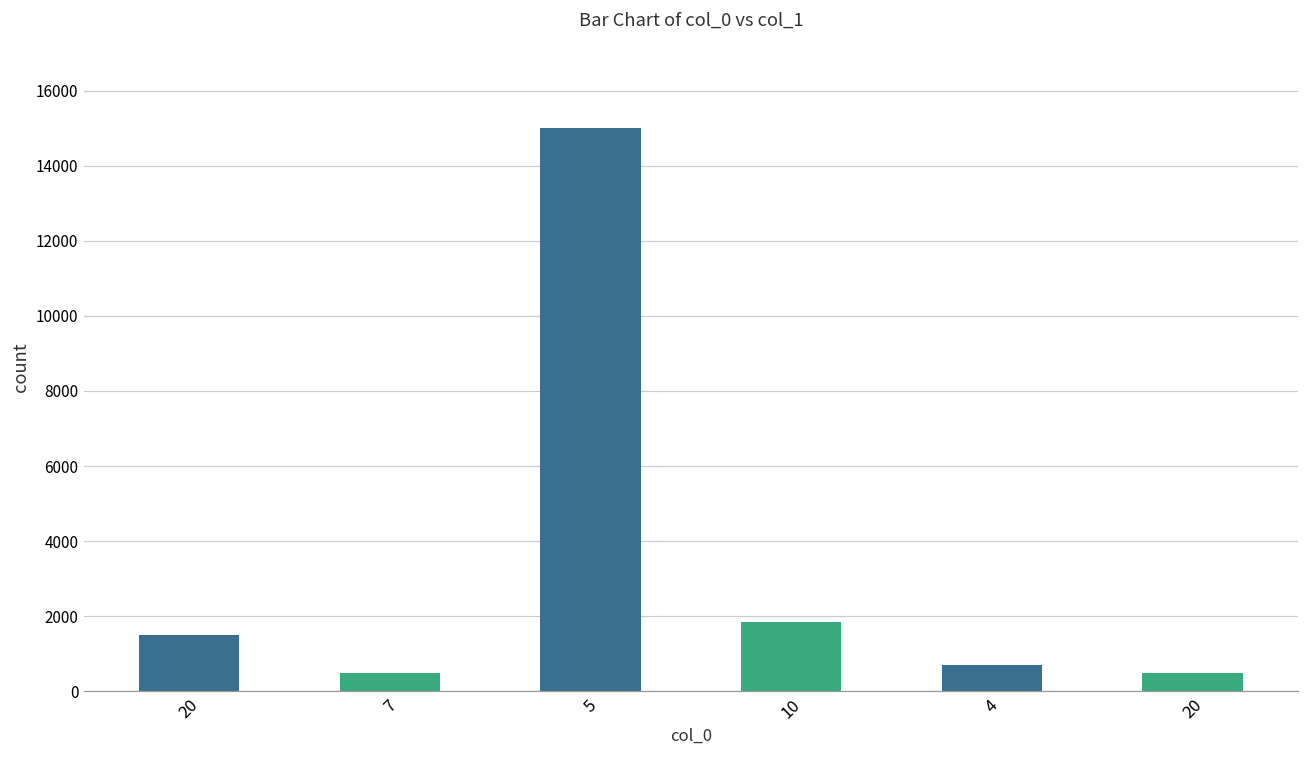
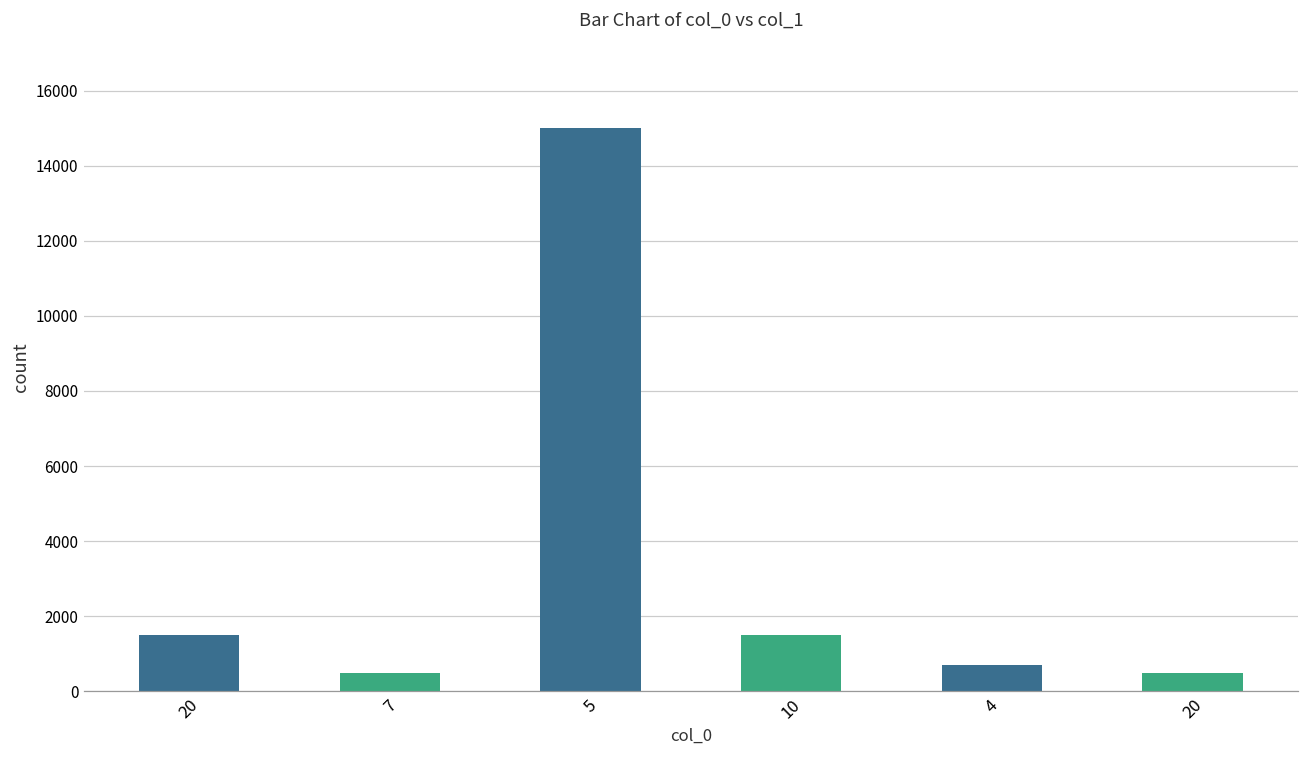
  {
    "7": 500,
    "5": 15000,
-   "10": 1800,
+   "10": 1500,
    "4": 700
  }
